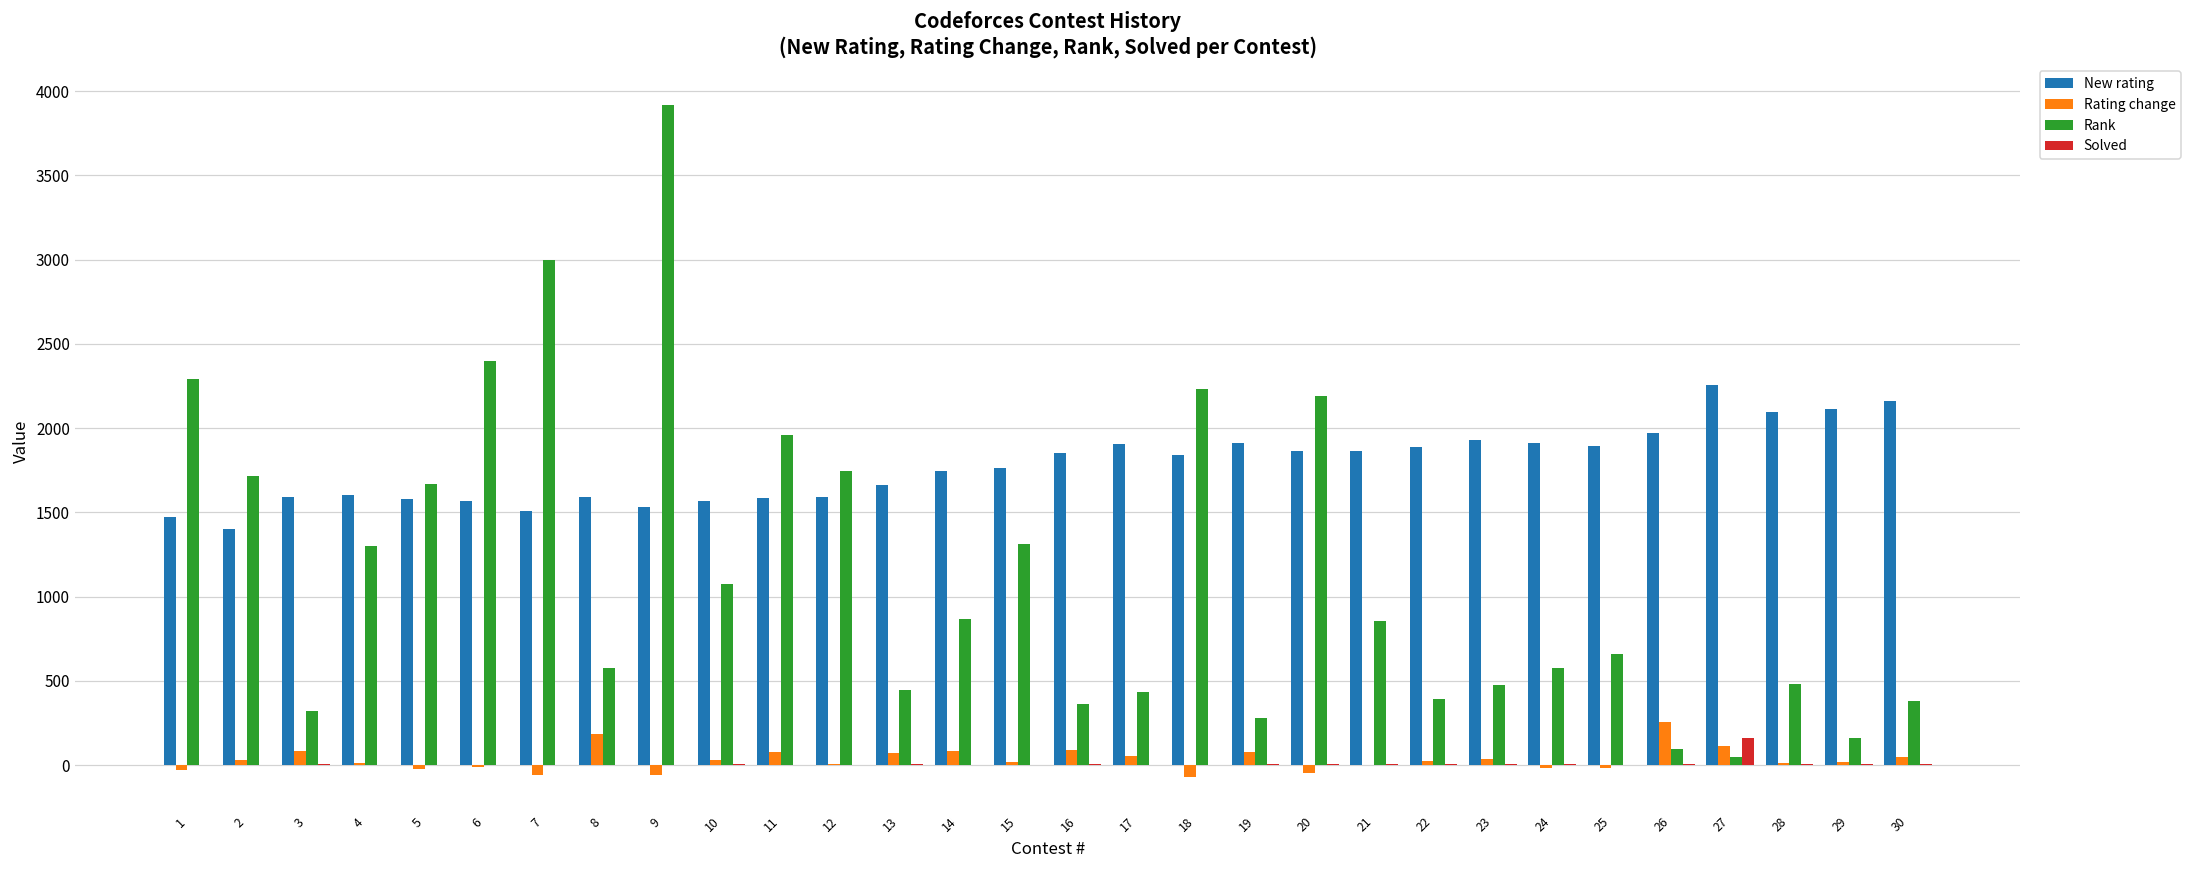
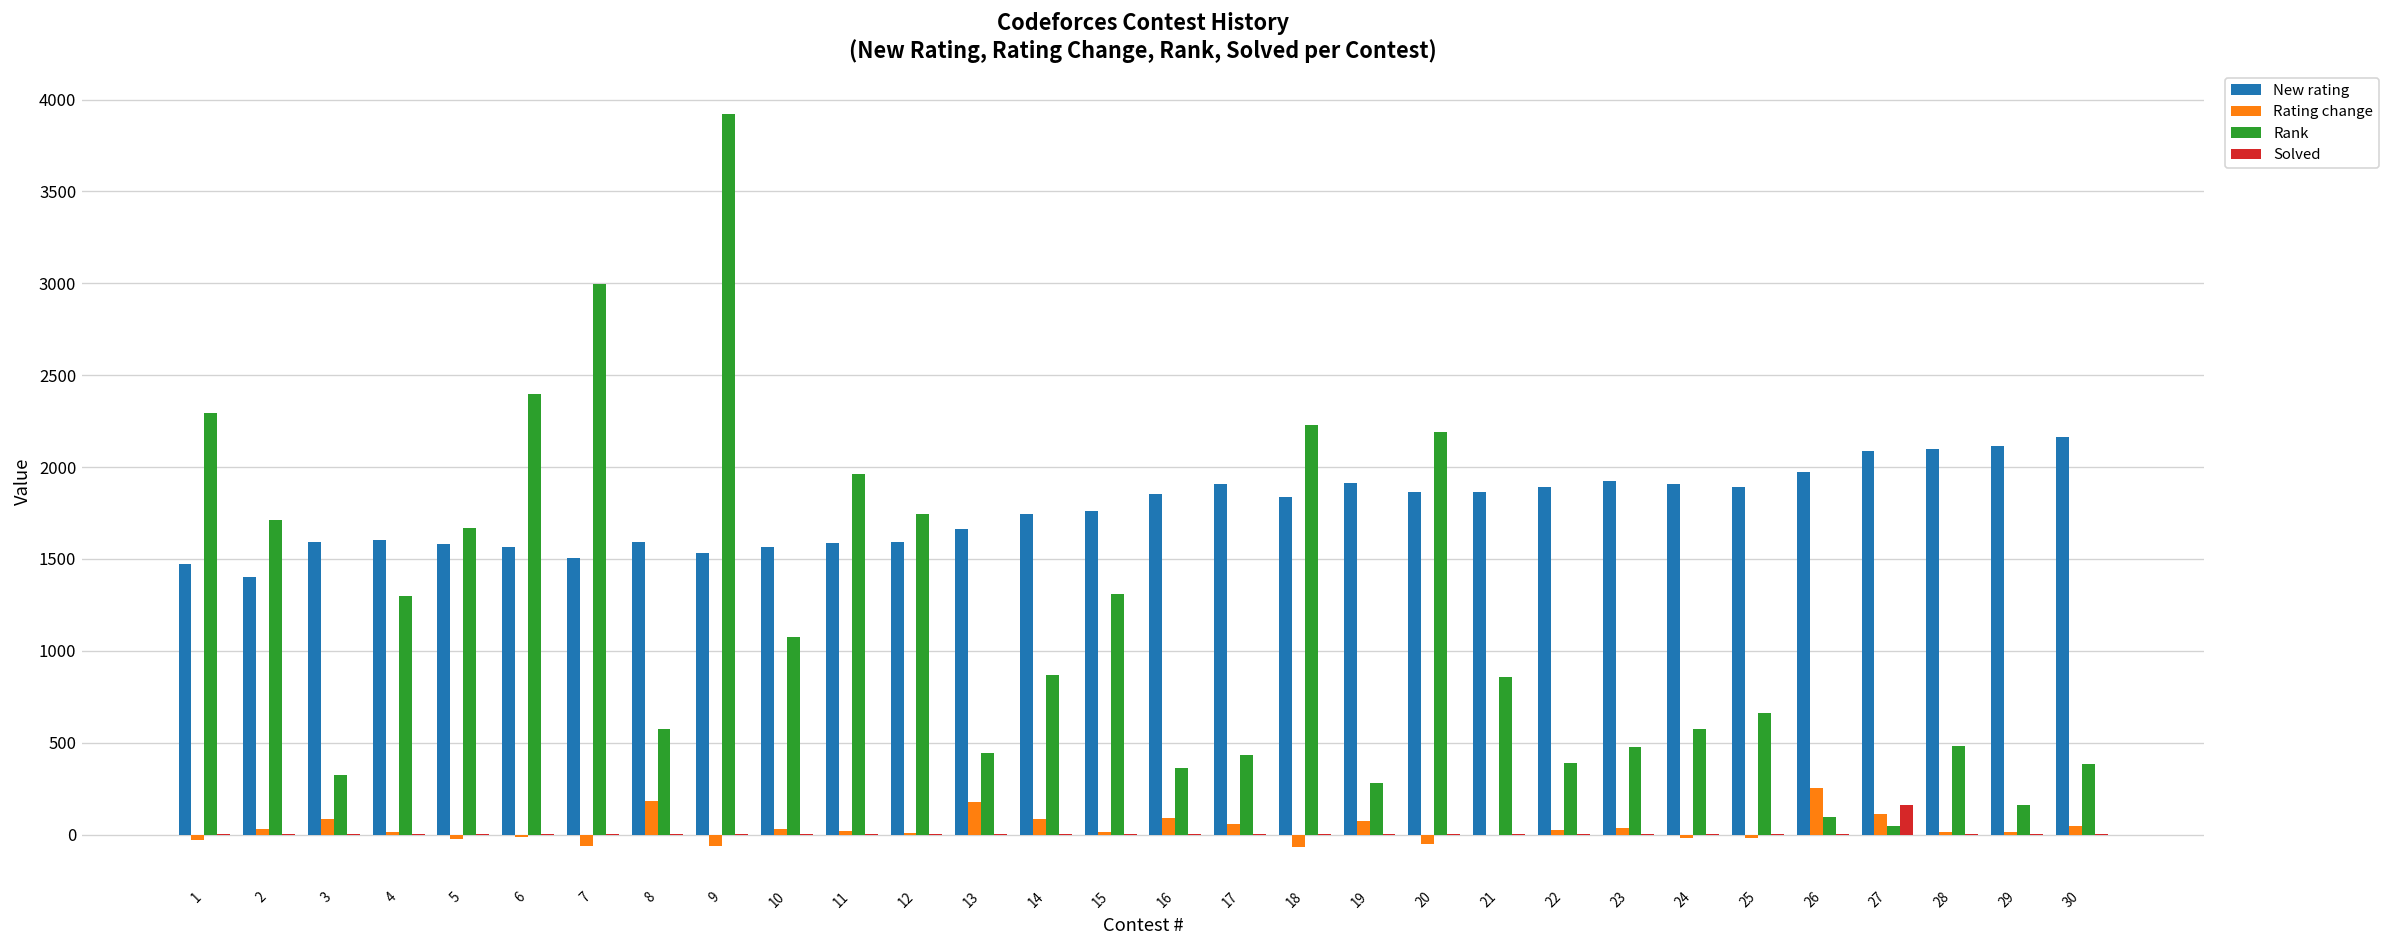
  {
    "New rating": {
      "1": 1470,
      "2": 1400,
      "3": 1590,
      "4": 1600,
      "5": 1580,
      "6": 1570,
      "7": 1510,
      "8": 1590,
      "9": 1530,
      "10": 1570,
      "11": 1590,
      "12": 1590,
      "13": 1660,
      "14": 1750,
      "15": 1760,
      "16": 1850,
      "17": 1910,
      "18": 1840,
      "19": 1920,
      "20": 1870,
      "21": 1870,
      "22": 1890,
      "23": 1930,
      "24": 1910,
      "25": 1890,
      "26": 1970,
-     "27": 2260,
+     "27": 2090,
      "28": 2100,
      "29": 2120,
      "30": 2160
    },
    "Rating change": {
      "1": -30,
      "2": 30,
      "3": 90,
      "5": -20,
      "7": -60,
      "8": 190,
      "9": -60,
      "10": 30,
-     "11": 80,
-     "13": 70,
+     "11": 20,
+     "13": 180,
      "14": 80,
      "16": 90,
      "17": 60,
      "18": -70,
      "19": 80,
      "20": -50,
      "22": 30,
      "23": 40,
      "24": -20,
      "25": -20,
      "26": 260,
      "27": 110,
      "30": 50
    },
    "Rank": {
      "1": 2290,
      "2": 1710,
      "3": 320,
      "4": 1300,
      "5": 1670,
      "6": 2400,
      "7": 3000,
      "8": 580,
      "9": 3920,
      "10": 1080,
      "11": 1960,
      "12": 1750,
      "13": 440,
      "14": 870,
      "15": 1310,
      "16": 360,
      "17": 440,
      "18": 2230,
      "19": 280,
      "20": 2190,
      "21": 860,
      "22": 390,
      "23": 480,
      "24": 570,
      "25": 660,
      "26": 100,
      "27": 50,
      "28": 480,
      "29": 160,
      "30": 380
    },
    "Solved": {
      "27": 160
    }
  }
